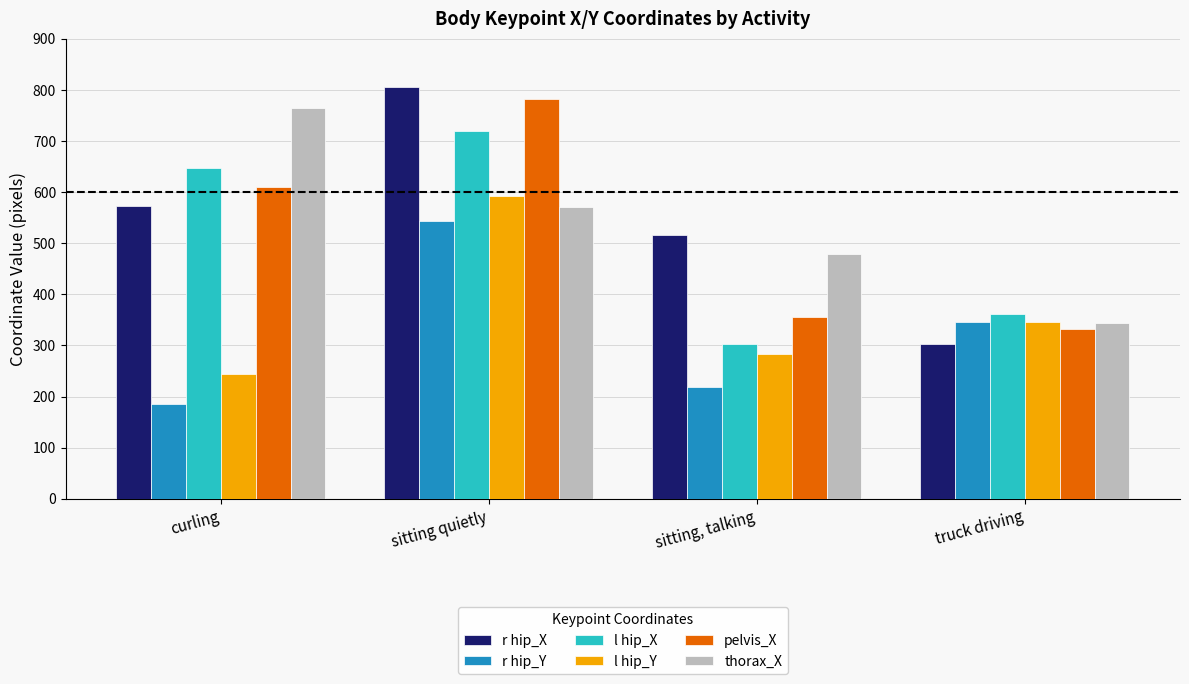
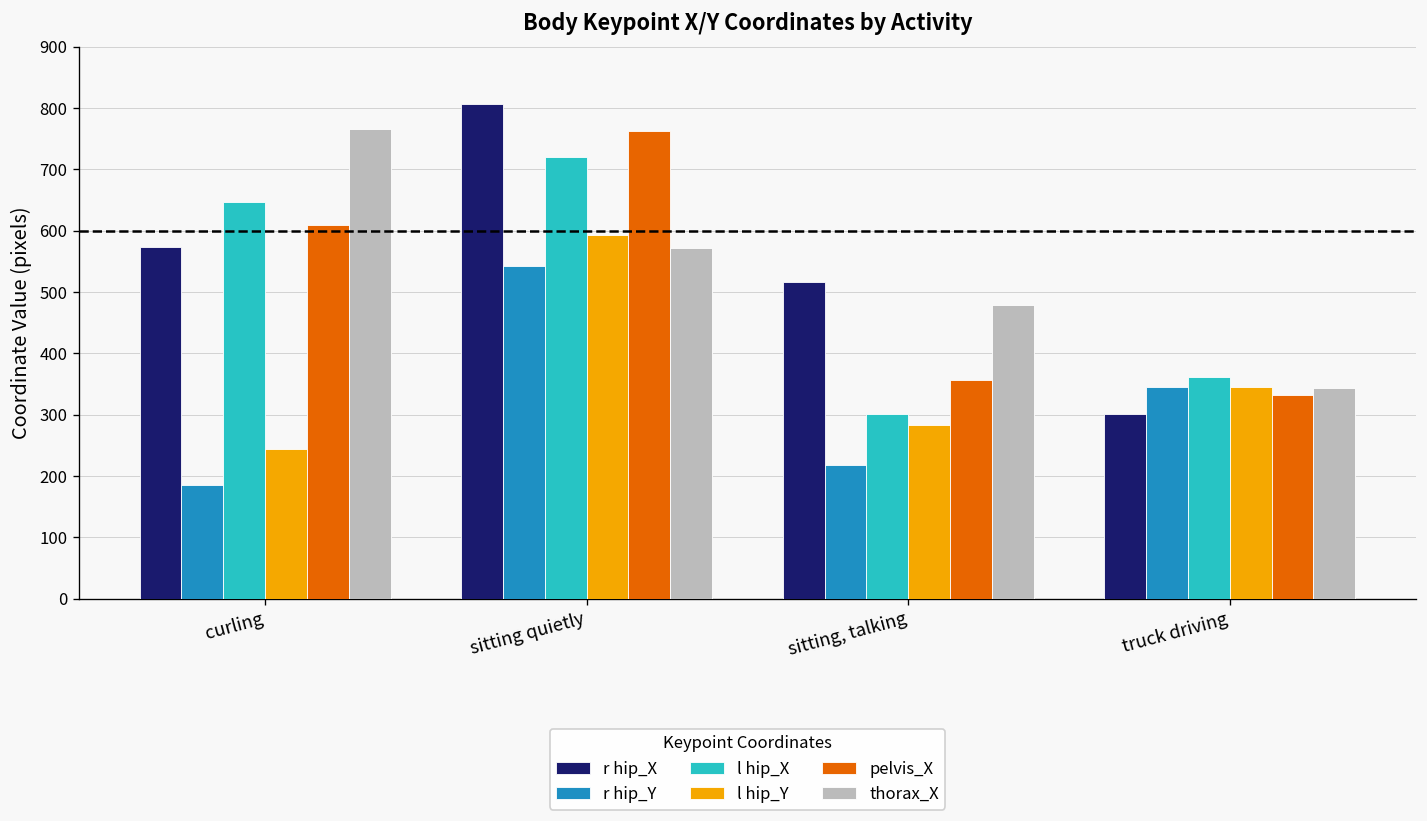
  {
    "r hip_X": {
      "curling": 570,
      "sitting quietly": 810,
      "sitting, talking": 520,
      "truck driving": 300
    },
    "l hip_Y": {
      "curling": 240,
      "sitting quietly": 590,
      "sitting, talking": 280,
      "truck driving": 350
    },
    "pelvis_X": {
      "curling": 610,
-     "sitting quietly": 780,
+     "sitting quietly": 760,
      "sitting, talking": 360,
      "truck driving": 330
    },
    "thorax_X": {
      "curling": 770,
      "sitting quietly": 570,
      "sitting, talking": 480,
      "truck driving": 340
    }
  }
